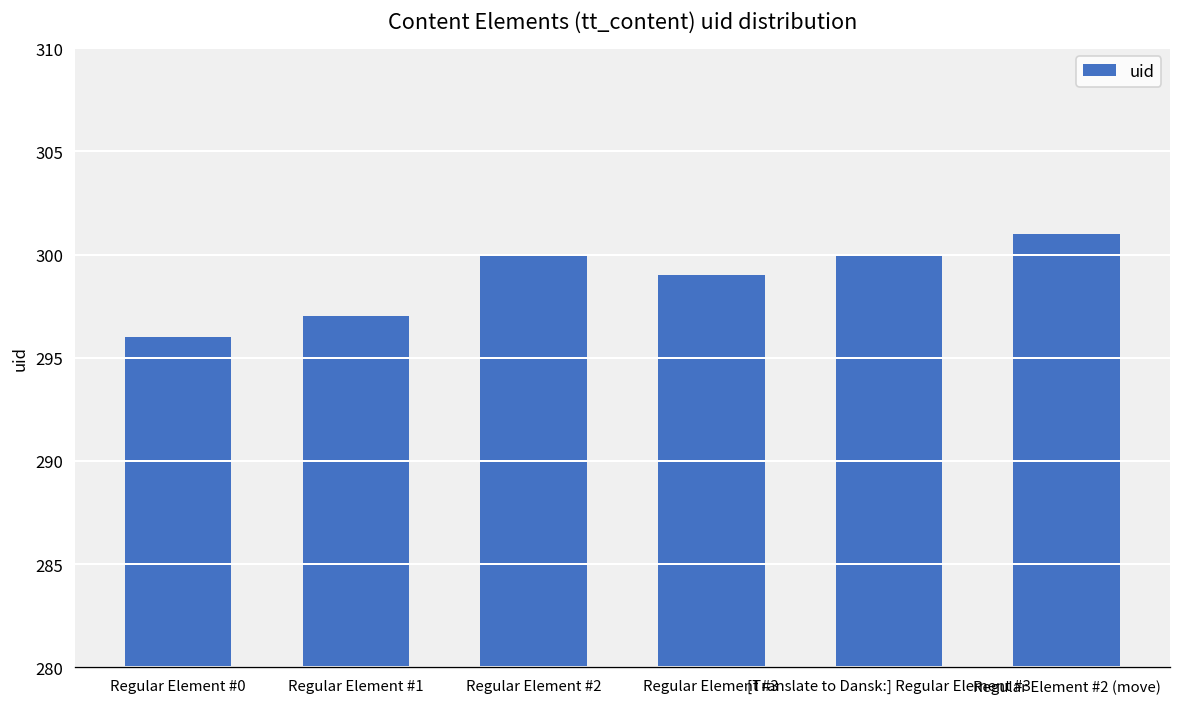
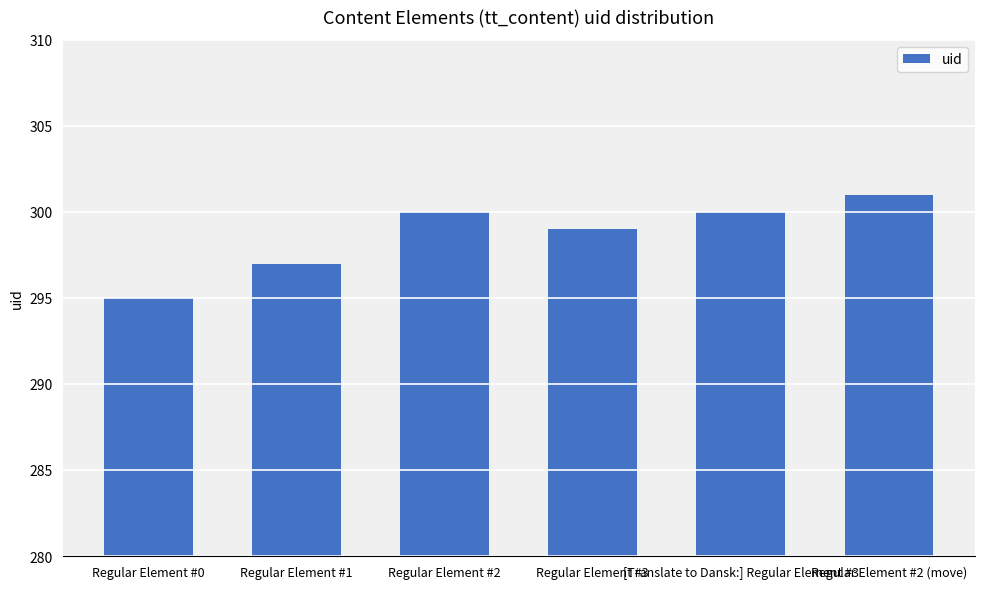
  {
-   "Regular Element #0": 296,
+   "Regular Element #0": 295,
    "Regular Element #1": 297,
    "Regular Element #2": 300
  }
